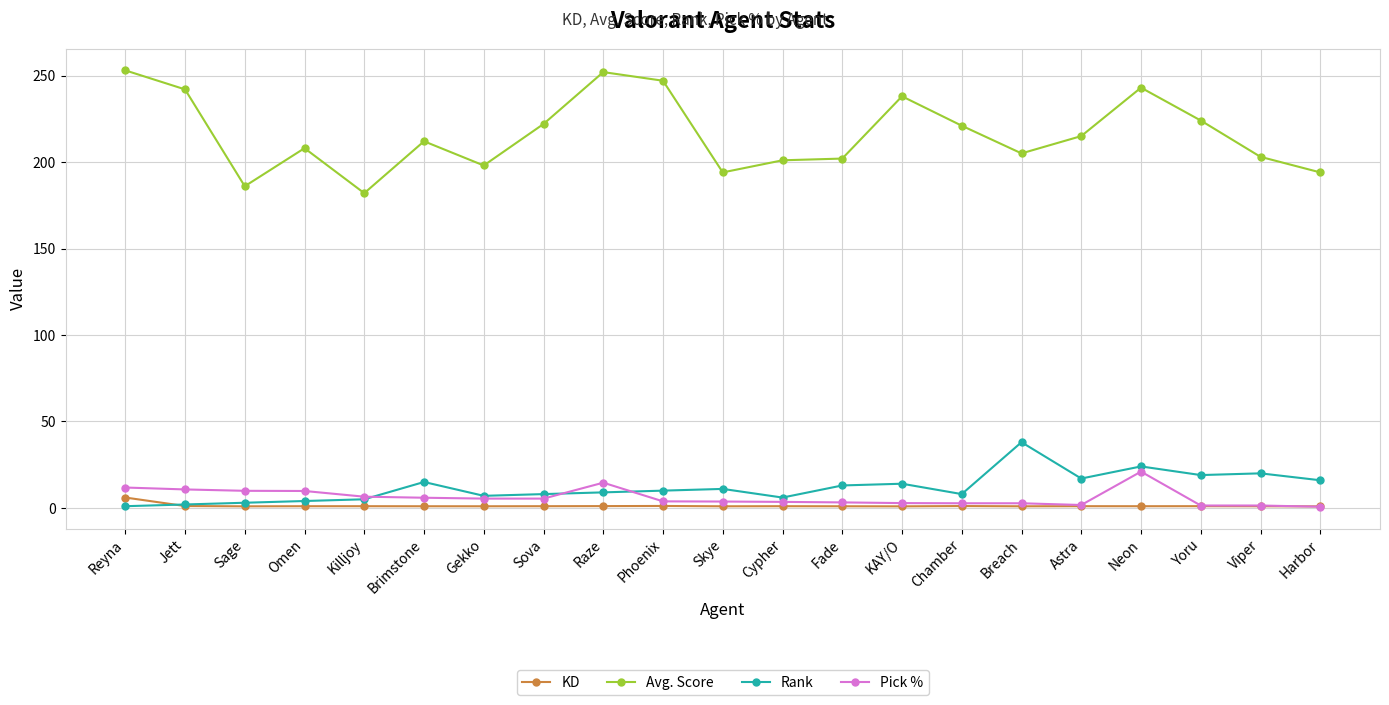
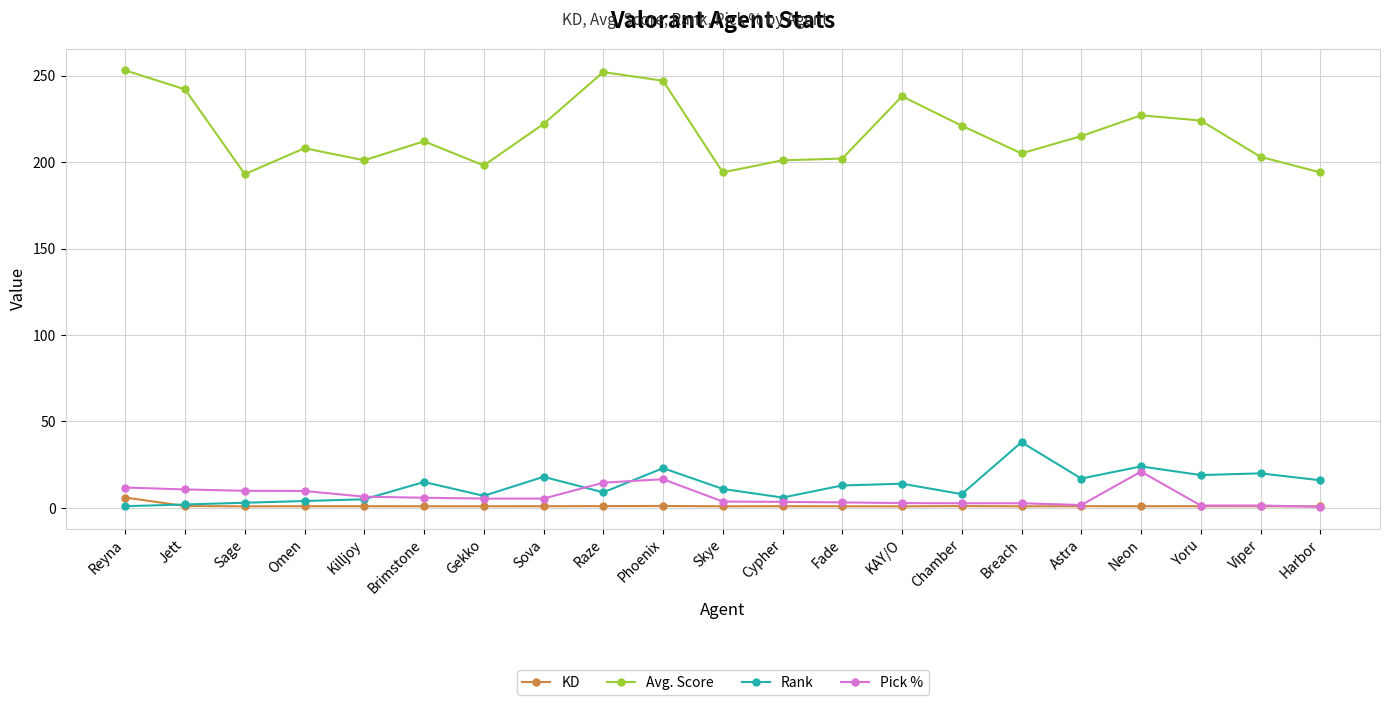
  {
    "KD": {
      "Reyna": 6,
      "Sage": 1,
      "Omen": 1,
      "Killjoy": 1,
      "Brimstone": 1,
      "Gekko": 1,
      "Sova": 1,
      "Raze": 1,
      "Phoenix": 1,
      "Skye": 1,
      "Cypher": 1,
      "Fade": 1,
      "KAY/O": 1,
      "Chamber": 1,
      "Breach": 1,
      "Neon": 1
    },
    "Avg. Score": {
      "Reyna": 253,
      "Jett": 242,
-     "Sage": 186,
+     "Sage": 193,
      "Omen": 208,
-     "Killjoy": 182,
+     "Killjoy": 201,
      "Brimstone": 212,
      "Gekko": 198,
      "Sova": 222,
      "Raze": 252,
      "Phoenix": 247,
      "Skye": 194,
      "Cypher": 201,
      "Fade": 202,
      "KAY/O": 238,
      "Chamber": 221,
      "Breach": 205,
      "Astra": 215,
-     "Neon": 243,
+     "Neon": 227,
      "Yoru": 224,
      "Viper": 203,
      "Harbor": 194
    },
    "Rank": {
      "Reyna": 1,
      "Sage": 3,
      "Omen": 4,
      "Killjoy": 5,
      "Brimstone": 15,
      "Gekko": 7,
-     "Sova": 8,
+     "Sova": 18,
      "Raze": 9,
-     "Phoenix": 10,
+     "Phoenix": 23,
      "Skye": 11,
      "Cypher": 6,
      "Fade": 13,
      "KAY/O": 14,
      "Chamber": 8,
      "Breach": 38,
      "Astra": 17,
      "Neon": 24,
      "Yoru": 19,
      "Viper": 20,
      "Harbor": 16
    },
    "Pick %": {
      "Reyna": 12,
      "Jett": 11,
      "Sage": 10,
      "Omen": 10,
      "Killjoy": 7,
      "Brimstone": 6,
      "Gekko": 5,
      "Sova": 5,
      "Raze": 15,
-     "Phoenix": 4,
+     "Phoenix": 17,
      "Skye": 4,
      "Cypher": 4,
      "Fade": 3,
      "KAY/O": 3,
      "Chamber": 3,
      "Breach": 3,
      "Neon": 21
    }
  }
